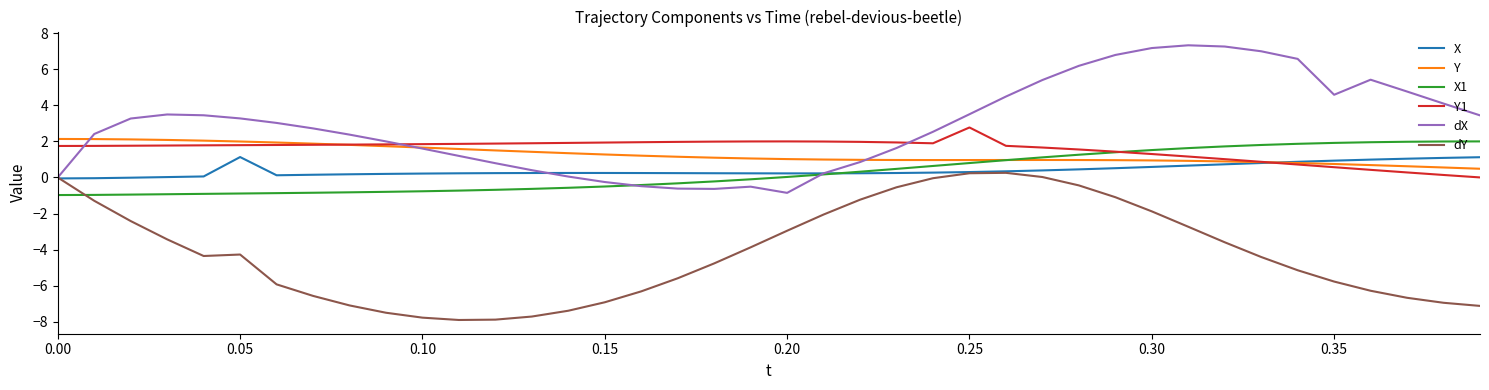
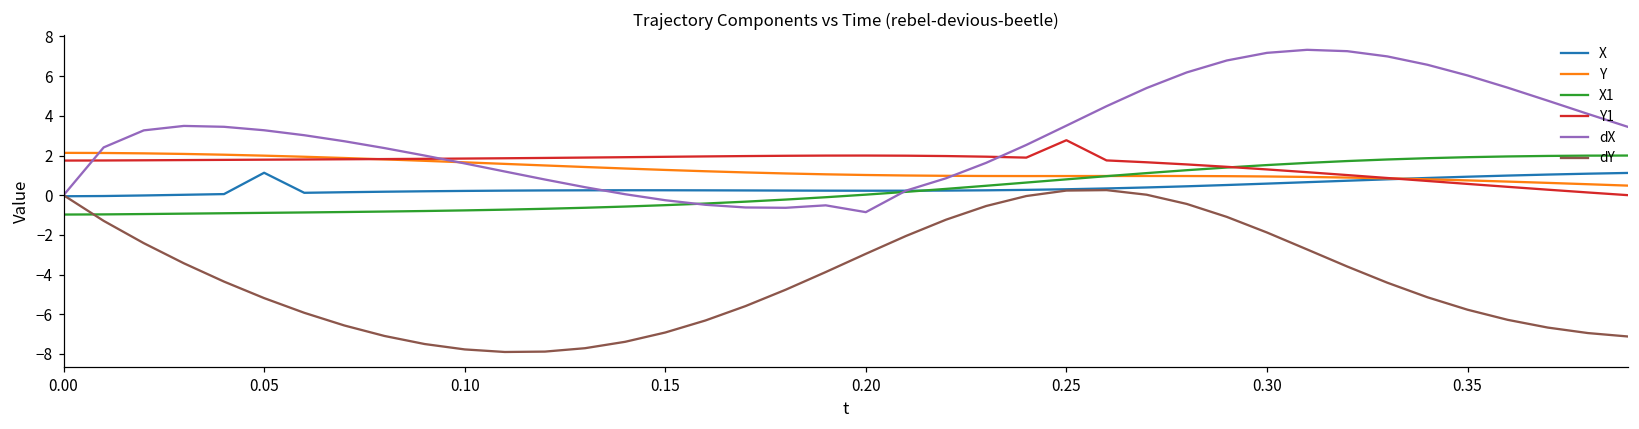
  {
    "X": {
      "0.05": 1.1,
      "0.10": 0.2,
      "0.15": 0.2,
      "0.20": 0.2,
      "0.30": 0.6,
      "0.35": 0.9
    },
    "Y": {
      "0.00": 2.1,
      "0.05": 2.0,
      "0.15": 1.3,
      "0.20": 1.0,
      "0.25": 1.0,
      "0.30": 0.9,
      "0.35": 0.7
    },
    "X1": {
      "0.00": -1.0,
      "0.05": -0.9,
      "0.10": -0.8,
      "0.15": -0.5,
      "0.20": 0.0,
      "0.25": 0.8,
      "0.30": 1.5,
      "0.35": 1.9
    },
    "Y1": {
      "0.00": 1.7,
      "0.05": 1.8,
      "0.10": 1.8,
      "0.15": 1.9,
      "0.20": 2.0,
      "0.25": 2.8,
      "0.30": 1.3,
      "0.35": 0.6
    },
    "dX": {
      "0.05": 3.3,
      "0.15": -0.3,
      "0.20": -0.9,
      "0.25": 3.5,
      "0.30": 7.2,
-     "0.35": 4.6
+     "0.35": 6.0
    },
    "dY": {
-     "0.05": -4.3,
+     "0.05": -5.2,
      "0.10": -7.8,
      "0.15": -6.9,
      "0.20": -3.0,
      "0.30": -1.9,
      "0.35": -5.8
    }
  }
